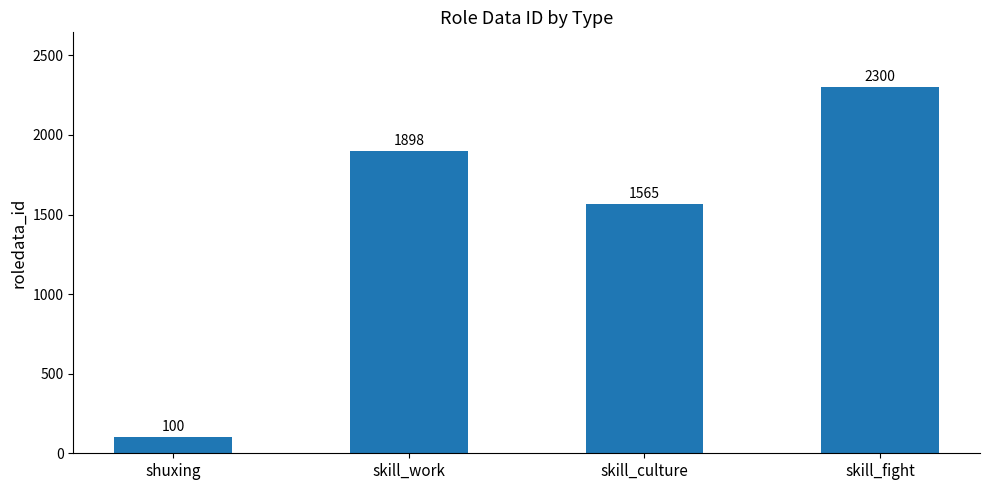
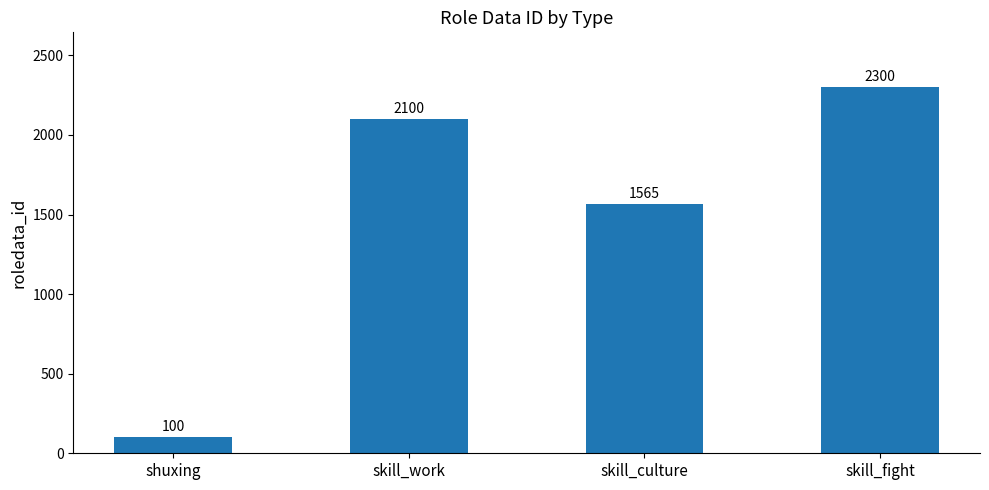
  {
    "shuxing": 100,
-   "skill_work": 1898,
+   "skill_work": 2100,
    "skill_culture": 1565,
    "skill_fight": 2300
  }
